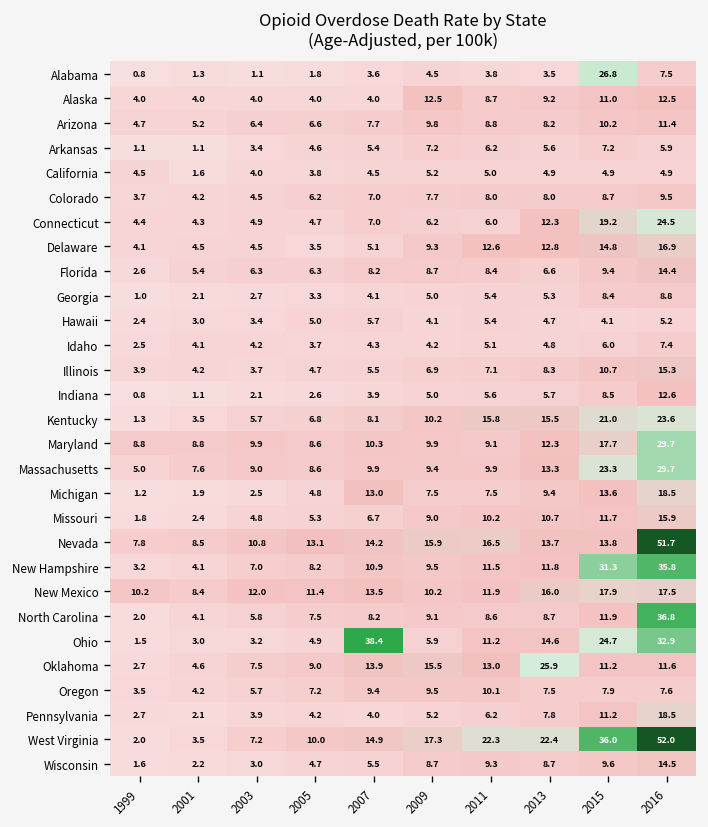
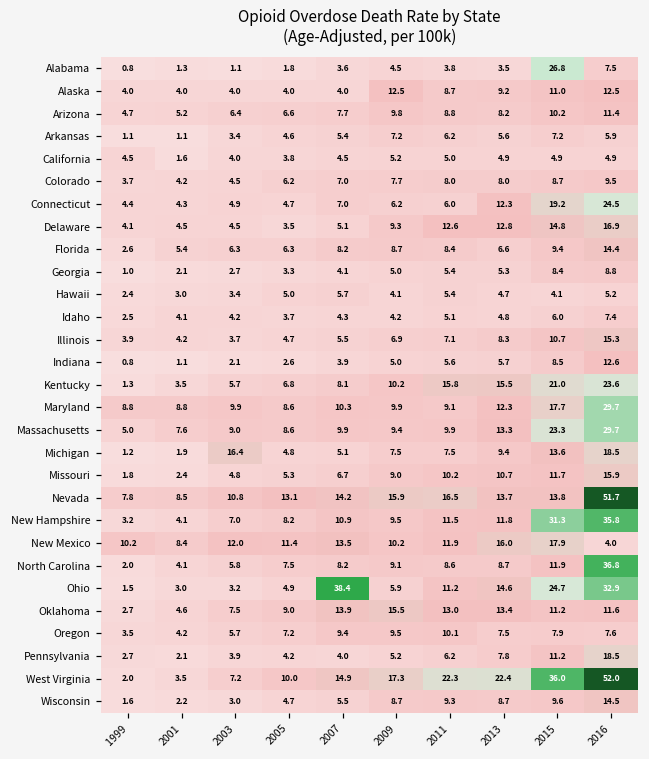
  {
    "Michigan": {
      "1999": 1.2,
      "2001": 1.9,
-     "2003": 2.5,
+     "2003": 16.4,
      "2005": 4.8,
-     "2007": 13.0,
+     "2007": 5.1,
      "2009": 7.5,
      "2011": 7.5,
      "2013": 9.4,
      "2015": 13.6,
      "2016": 18.5
    },
    "New Mexico": {
      "1999": 10.2,
      "2001": 8.4,
      "2003": 12.0,
      "2005": 11.4,
      "2007": 13.5,
      "2009": 10.2,
      "2011": 11.9,
      "2013": 16.0,
      "2015": 17.9,
-     "2016": 17.5
+     "2016": 4.0
    },
    "Oklahoma": {
      "1999": 2.7,
      "2001": 4.6,
      "2003": 7.5,
      "2005": 9.0,
      "2007": 13.9,
      "2009": 15.5,
      "2011": 13.0,
-     "2013": 25.9,
+     "2013": 13.4,
      "2015": 11.2,
      "2016": 11.6
    }
  }
